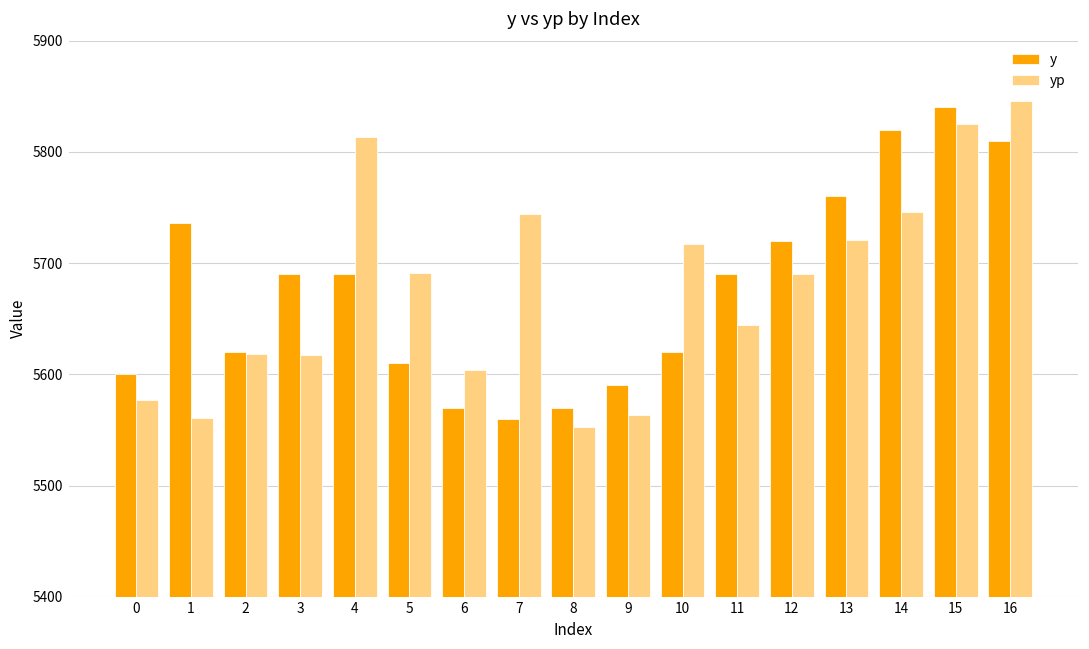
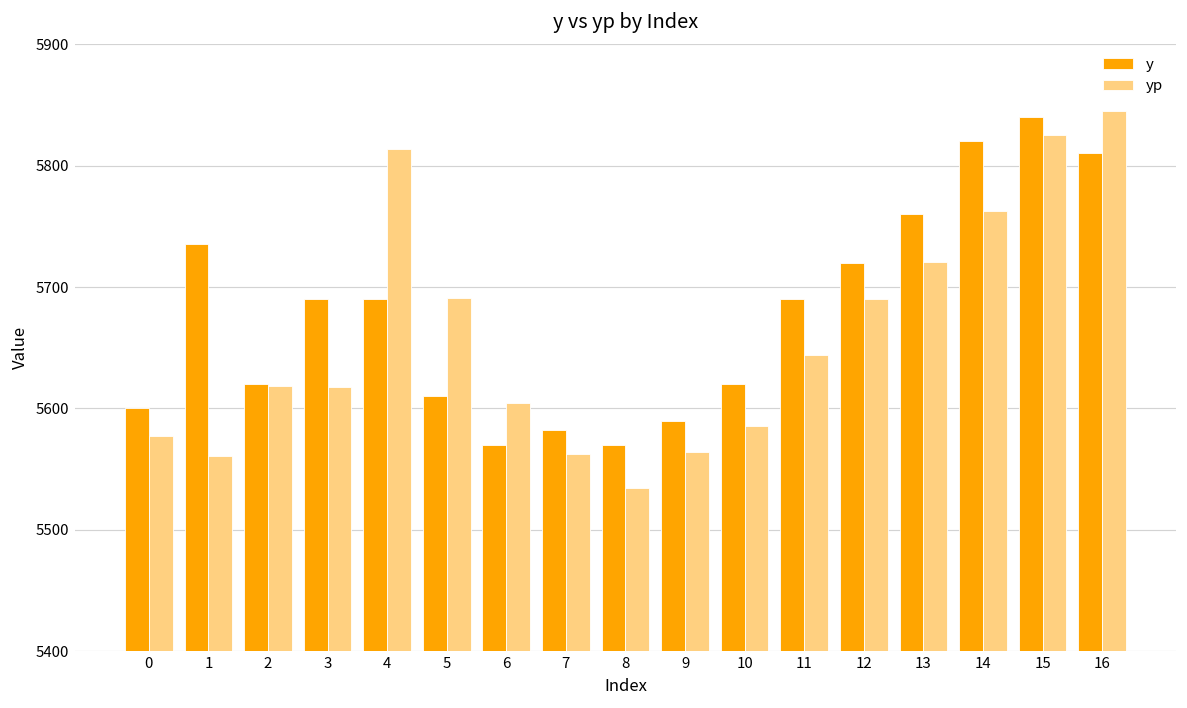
  {
    "y": {
      "0": 5600,
      "1": 5736,
      "2": 5620,
      "3": 5690,
      "4": 5690,
      "5": 5610,
      "6": 5570,
-     "7": 5560,
+     "7": 5582,
      "8": 5570,
      "9": 5590,
      "10": 5620,
      "11": 5690,
      "12": 5720,
      "13": 5760,
      "14": 5820,
      "15": 5840,
      "16": 5810
    },
    "yp": {
      "0": 5577,
      "1": 5560,
      "2": 5618,
      "3": 5617,
      "4": 5814,
      "5": 5691,
      "6": 5604,
-     "7": 5744,
-     "8": 5553,
+     "7": 5562,
+     "8": 5534,
      "9": 5564,
-     "10": 5717,
+     "10": 5586,
      "11": 5644,
      "12": 5690,
      "13": 5721,
-     "14": 5746,
+     "14": 5763,
      "15": 5825,
      "16": 5845
    }
  }
